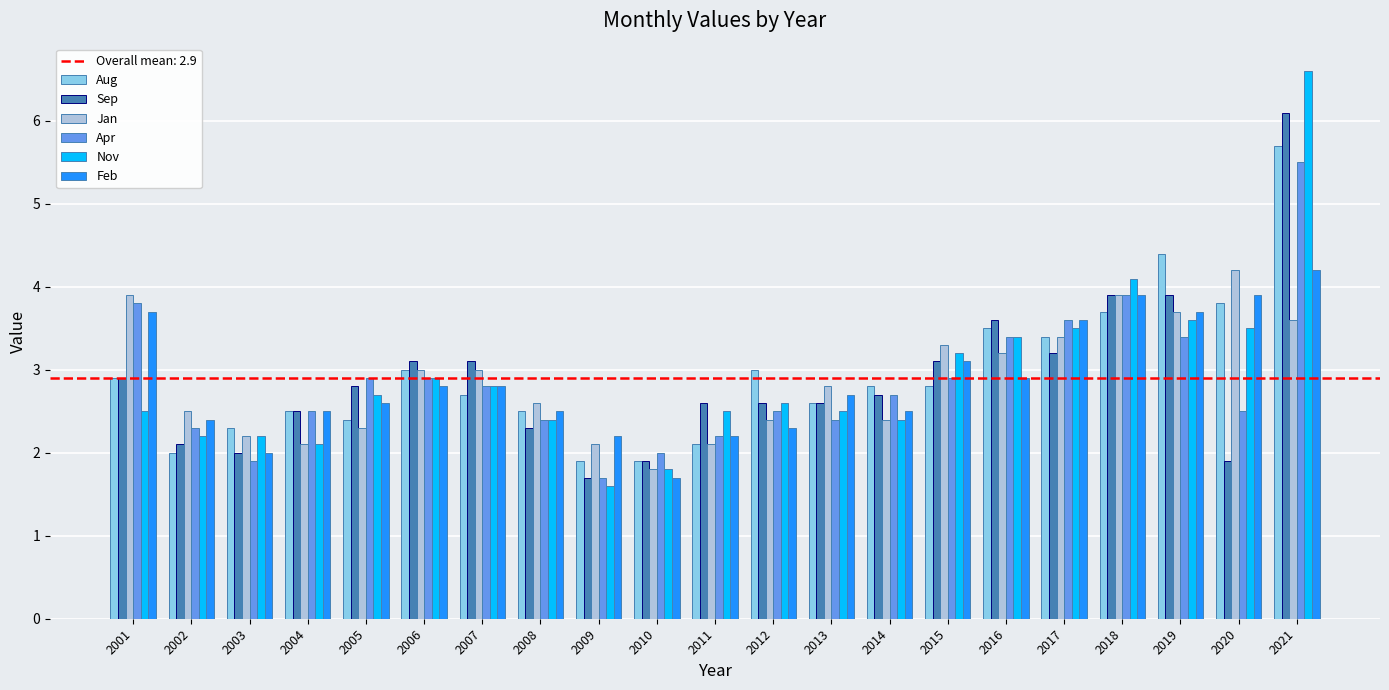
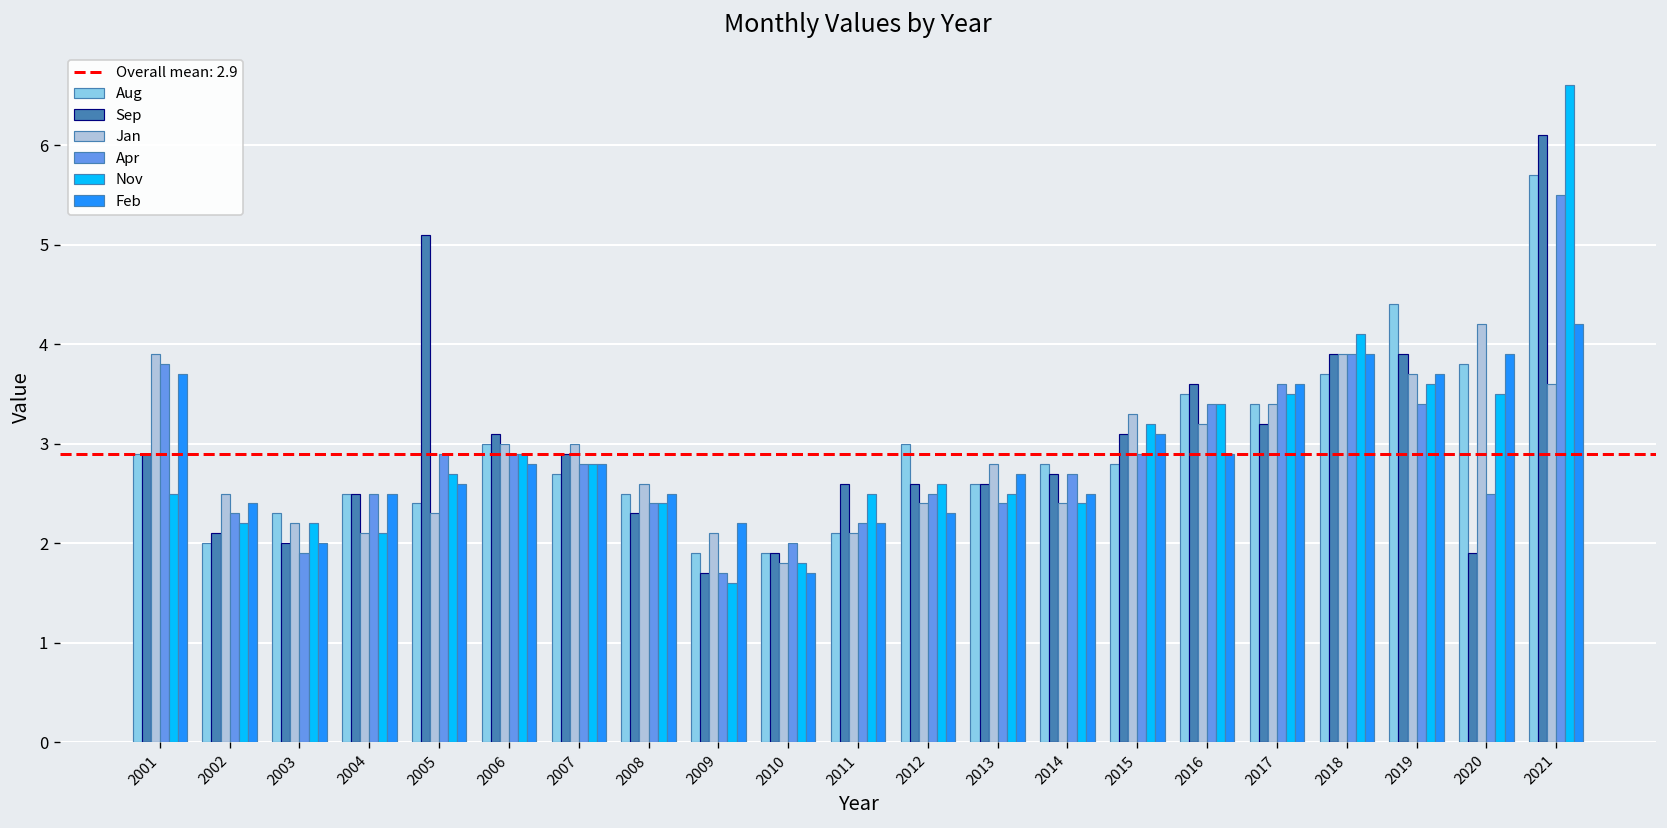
  {
    "Sep": {
      "2001": 2.9,
      "2002": 2.1,
      "2003": 2.0,
      "2004": 2.5,
-     "2005": 2.8,
+     "2005": 5.1,
      "2006": 3.1,
-     "2007": 3.1,
+     "2007": 2.9,
      "2008": 2.3,
      "2009": 1.7,
      "2010": 1.9,
      "2011": 2.6,
      "2012": 2.6,
      "2013": 2.6,
      "2014": 2.7,
      "2015": 3.1,
      "2016": 3.6,
      "2017": 3.2,
      "2018": 3.9,
      "2019": 3.9,
      "2020": 1.9,
      "2021": 6.1
    },
    "Apr": {
      "2001": 3.8,
      "2002": 2.3,
      "2003": 1.9,
      "2004": 2.5,
      "2005": 2.9,
      "2006": 2.9,
      "2007": 2.8,
      "2008": 2.4,
      "2009": 1.7,
      "2010": 2.0,
      "2011": 2.2,
      "2012": 2.5,
      "2013": 2.4,
      "2014": 2.7,
      "2015": 2.9,
      "2016": 3.4,
      "2017": 3.6,
      "2018": 3.9,
      "2019": 3.4,
      "2020": 2.5,
      "2021": 5.5
    }
  }
